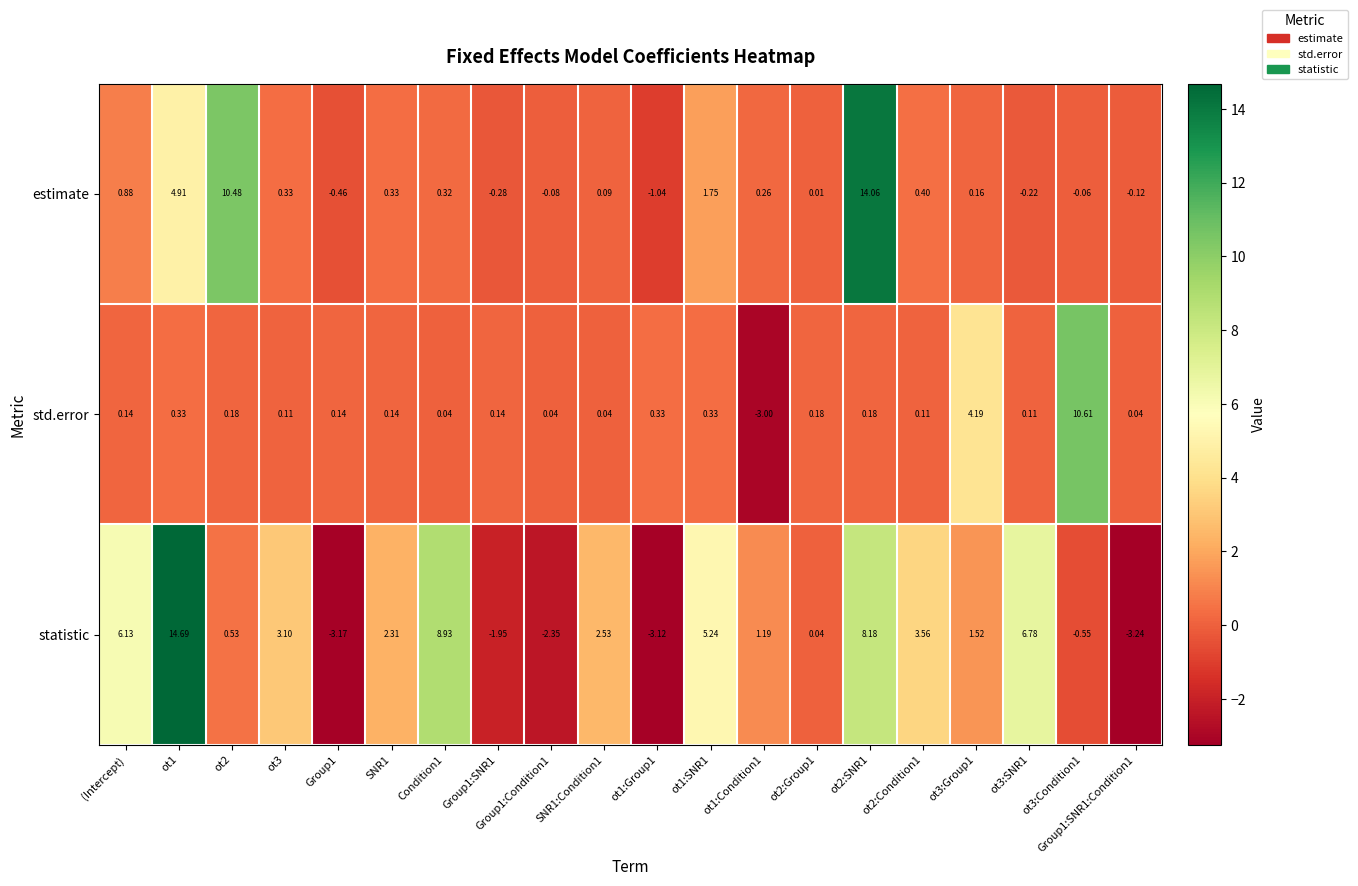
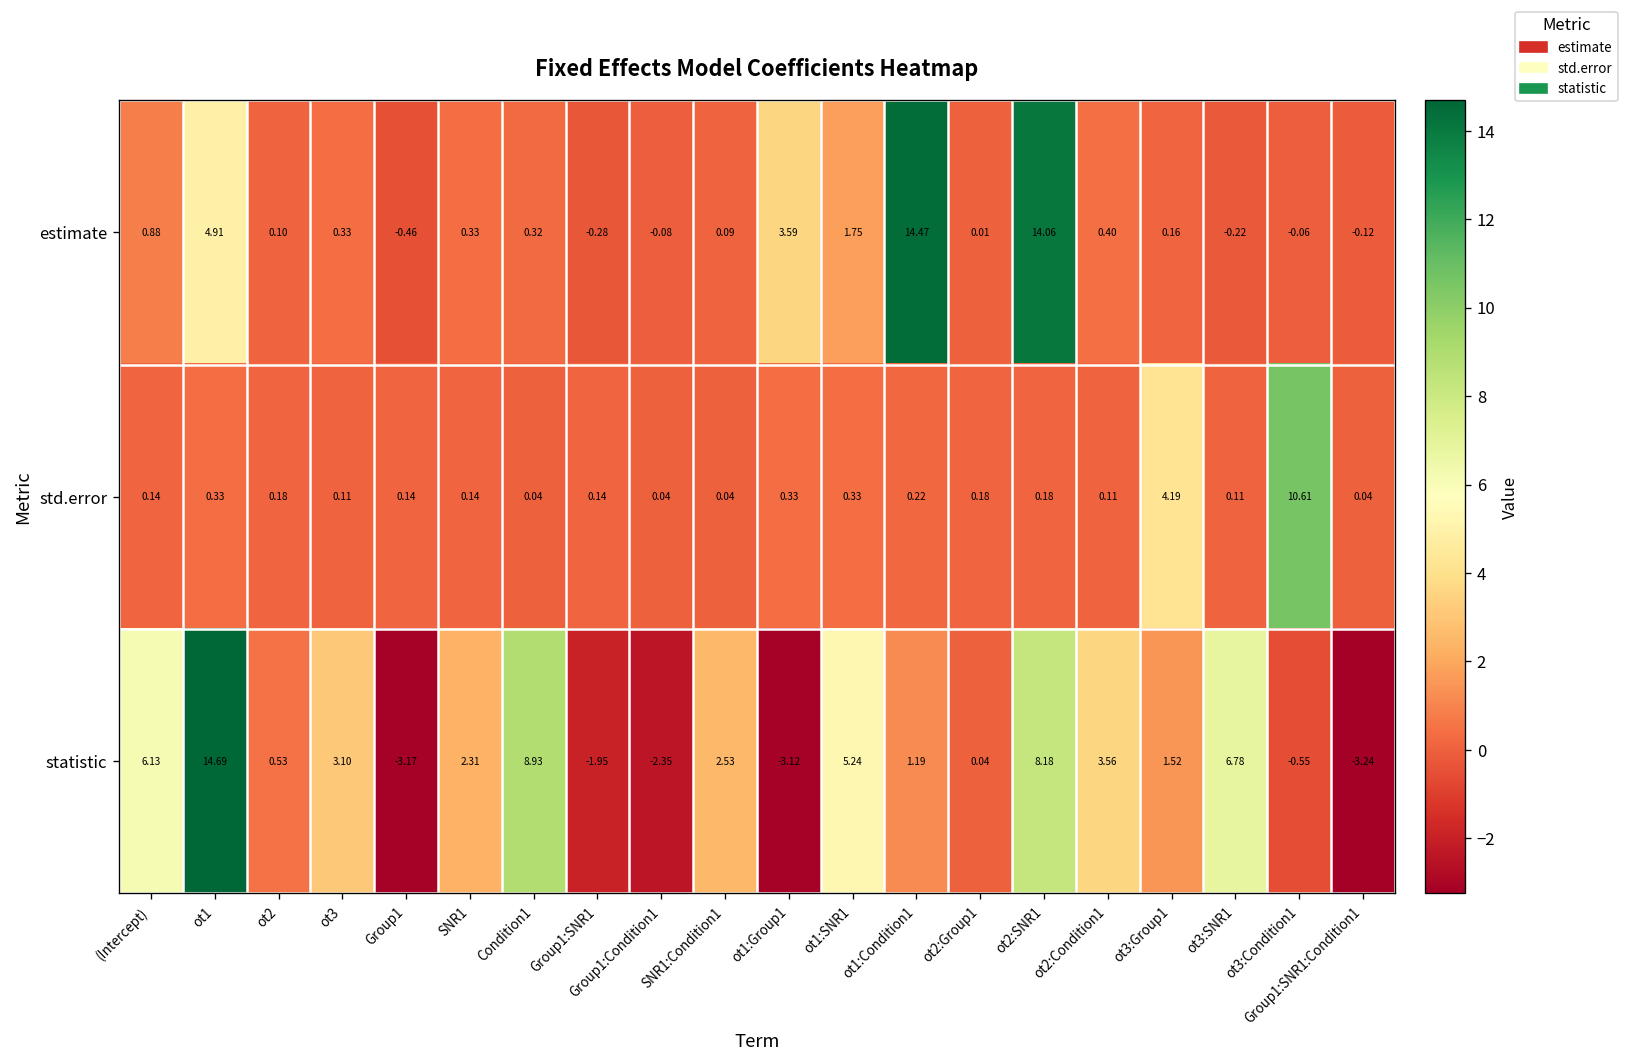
  {
    "estimate": {
      "(Intercept)": 0.88,
      "ot1": 4.91,
-     "ot2": 10.48,
+     "ot2": 0.10,
      "ot3": 0.33,
      "Group1": -0.46,
      "SNR1": 0.33,
      "Condition1": 0.32,
      "Group1:SNR1": -0.28,
      "Group1:Condition1": -0.08,
      "SNR1:Condition1": 0.09,
-     "ot1:Group1": -1.04,
+     "ot1:Group1": 3.59,
      "ot1:SNR1": 1.75,
-     "ot1:Condition1": 0.26,
+     "ot1:Condition1": 14.47,
      "ot2:Group1": 0.01,
      "ot2:SNR1": 14.06,
      "ot2:Condition1": 0.40,
      "ot3:Group1": 0.16,
      "ot3:SNR1": -0.22,
      "ot3:Condition1": -0.06,
      "Group1:SNR1:Condition1": -0.12
    },
    "std.error": {
      "(Intercept)": 0.14,
      "ot1": 0.33,
      "ot2": 0.18,
      "ot3": 0.11,
      "Group1": 0.14,
      "SNR1": 0.14,
      "Condition1": 0.04,
      "Group1:SNR1": 0.14,
      "Group1:Condition1": 0.04,
      "SNR1:Condition1": 0.04,
      "ot1:Group1": 0.33,
      "ot1:SNR1": 0.33,
-     "ot1:Condition1": -3.00,
+     "ot1:Condition1": 0.22,
      "ot2:Group1": 0.18,
      "ot2:SNR1": 0.18,
      "ot2:Condition1": 0.11,
      "ot3:Group1": 4.19,
      "ot3:SNR1": 0.11,
      "ot3:Condition1": 10.61,
      "Group1:SNR1:Condition1": 0.04
    },
    "statistic": {
      "(Intercept)": 6.13,
      "ot1": 14.69,
      "ot2": 0.53,
      "ot3": 3.10,
      "Group1": -3.17,
      "SNR1": 2.31,
      "Condition1": 8.93,
      "Group1:SNR1": -1.95,
      "Group1:Condition1": -2.35,
      "SNR1:Condition1": 2.53,
      "ot1:Group1": -3.12,
      "ot1:SNR1": 5.24,
      "ot1:Condition1": 1.19,
      "ot2:Group1": 0.04,
      "ot2:SNR1": 8.18,
      "ot2:Condition1": 3.56,
      "ot3:Group1": 1.52,
      "ot3:SNR1": 6.78,
      "ot3:Condition1": -0.55,
      "Group1:SNR1:Condition1": -3.24
    }
  }
